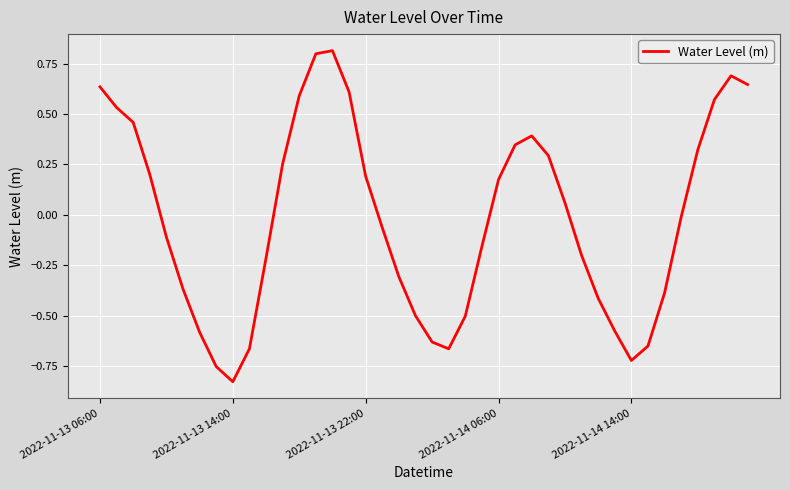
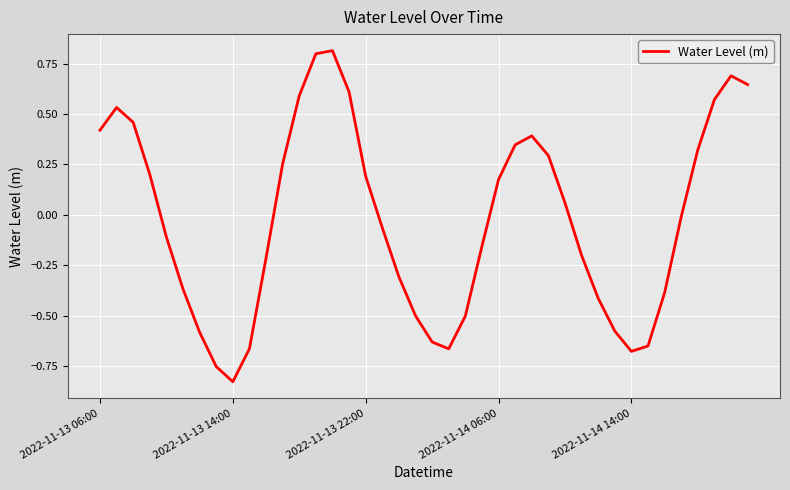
  {
-   "2022-11-13 06:00": 0.63,
+   "2022-11-13 06:00": 0.42,
    "2022-11-13 14:00": -0.83,
    "2022-11-13 22:00": 0.19,
    "2022-11-14 06:00": 0.18,
-   "2022-11-14 14:00": -0.72
+   "2022-11-14 14:00": -0.68
  }
